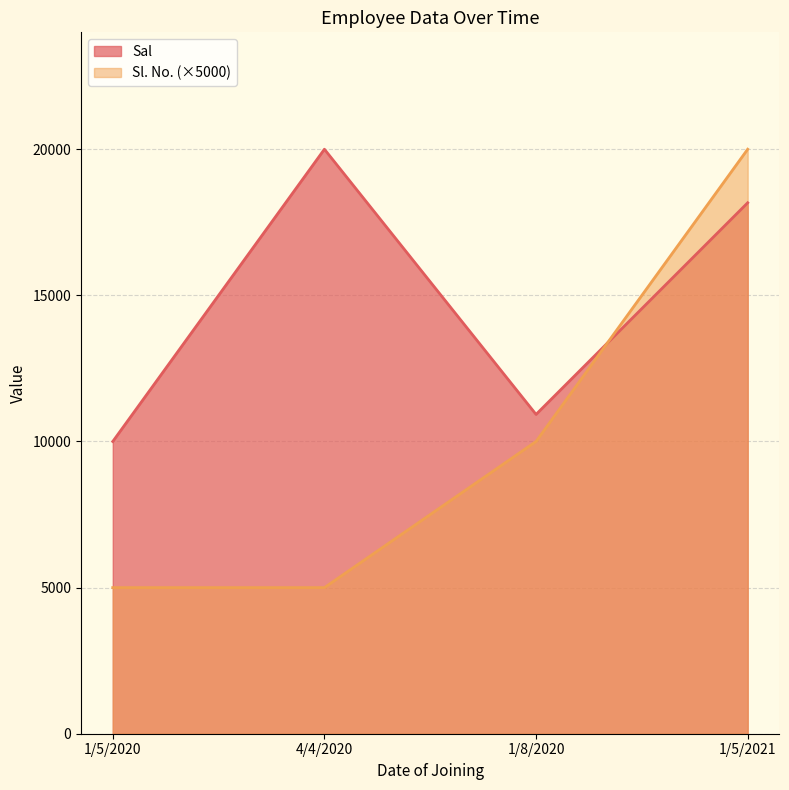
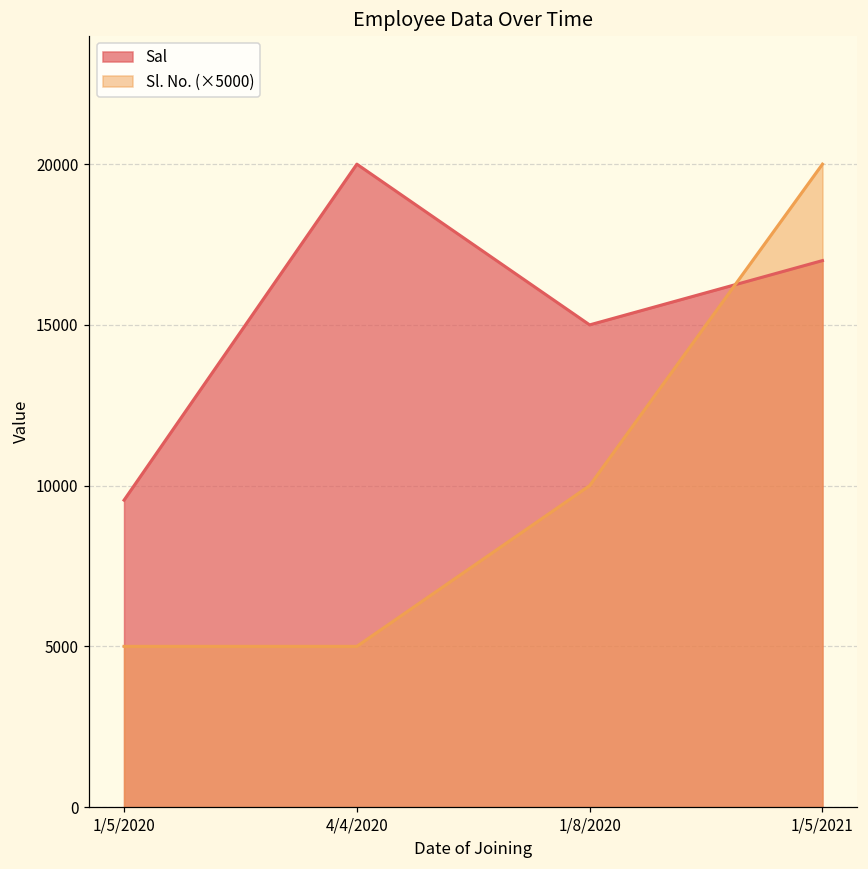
  {
    "Sal": {
-     "1/5/2020": 10000,
+     "1/5/2020": 9500,
      "4/4/2020": 20000,
-     "1/8/2020": 10900,
-     "1/5/2021": 18200
+     "1/8/2020": 15000,
+     "1/5/2021": 17000
    },
    "Sl. No. (×5000)": {
      "1/5/2020": 5000,
      "4/4/2020": 5000,
      "1/8/2020": 10000,
      "1/5/2021": 20000
    }
  }
